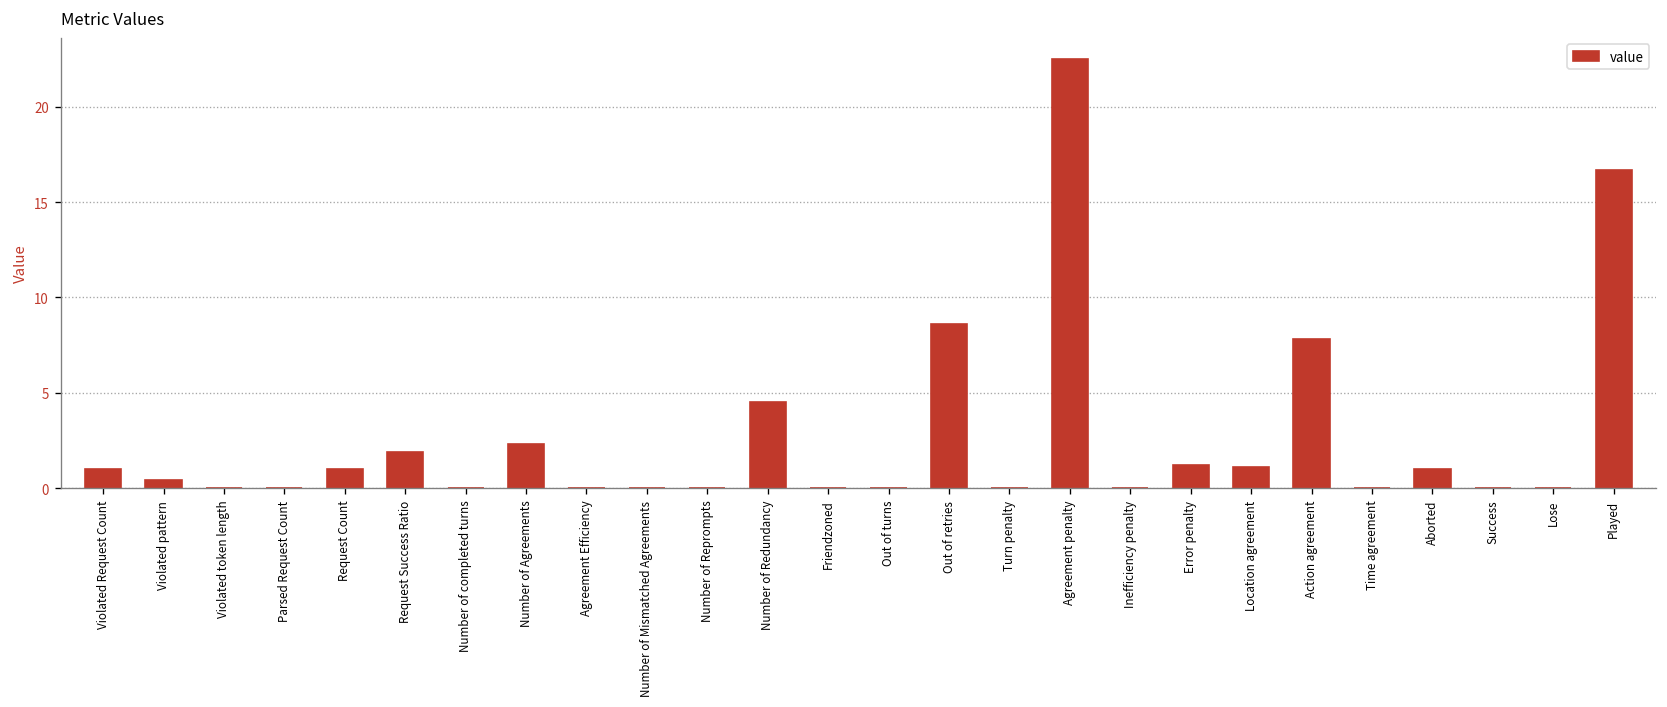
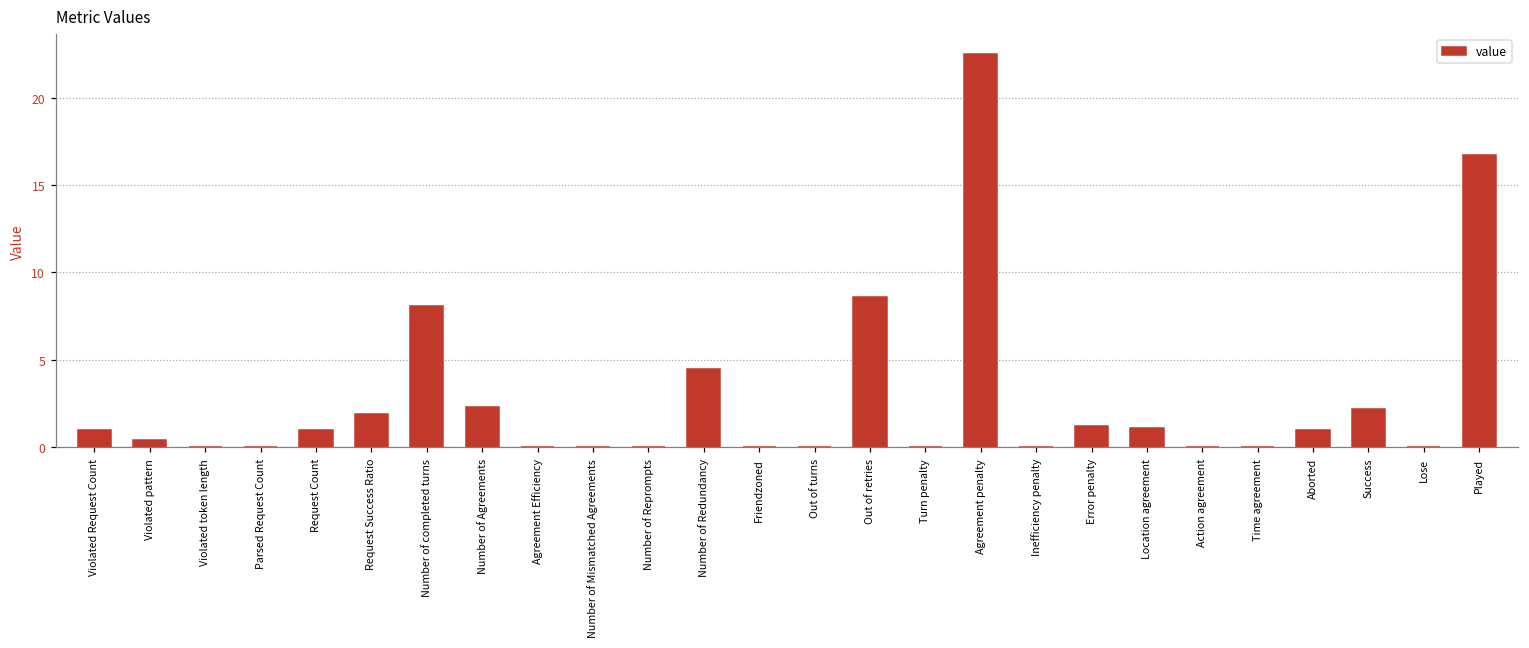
  {
    "Violated Request Count": 1.0,
    "Violated pattern": 0.4,
    "Violated token length": 0.0,
    "Parsed Request Count": 0.0,
    "Request Count": 1.0,
    "Request Success Ratio": 1.9,
-   "Number of completed turns": 0.0,
+   "Number of completed turns": 8.1,
    "Number of Agreements": 2.3,
    "Agreement Efficiency": 0.0,
    "Number of Mismatched Agreements": 0.0,
    "Number of Reprompts": 0.0,
    "Number of Redundancy": 4.5,
    "Friendzoned": 0.0,
    "Out of turns": 0.0,
    "Out of retries": 8.6,
    "Turn penalty": 0.0,
    "Agreement penalty": 22.5,
    "Inefficiency penalty": 0.0,
    "Error penalty": 1.2,
    "Location agreement": 1.1,
-   "Action agreement": 7.8,
+   "Action agreement": 0.0,
    "Time agreement": 0.0,
    "Aborted": 1.0,
-   "Success": 0.0,
+   "Success": 2.2,
    "Lose": 0.0,
    "Played": 16.7
  }
